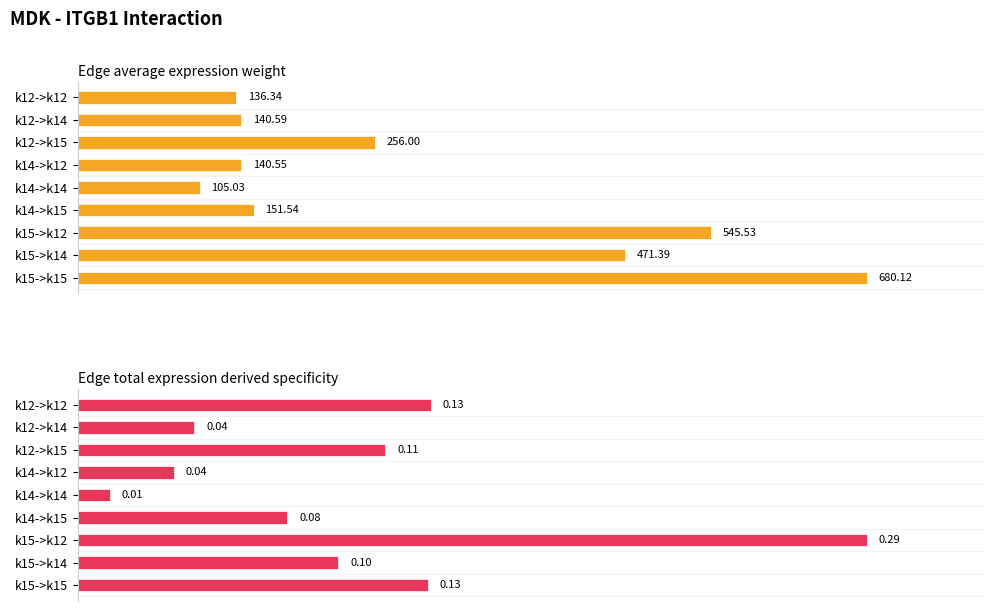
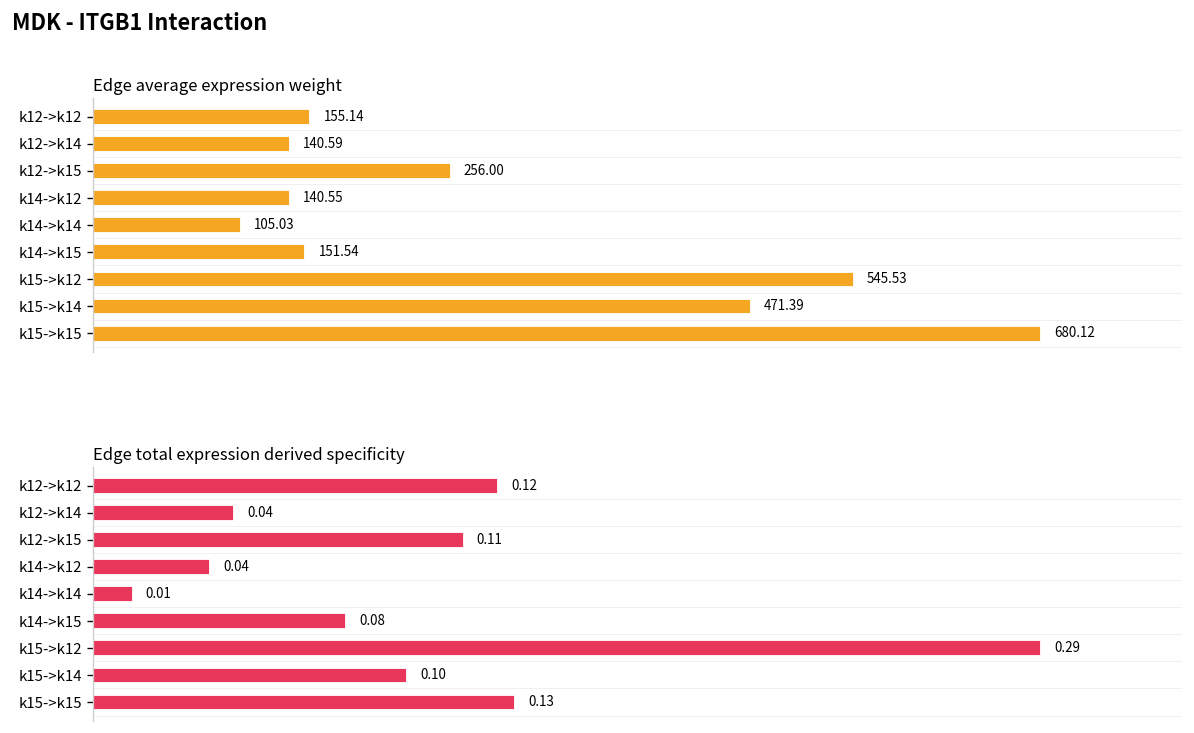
  {
    "Edge average expression weight": {
-     "k12->k12": 136.34
+     "k12->k12": 155.14
    },
    "Edge total expression derived specificity": {
-     "k12->k12": 0.13
+     "k12->k12": 0.12
    }
  }
